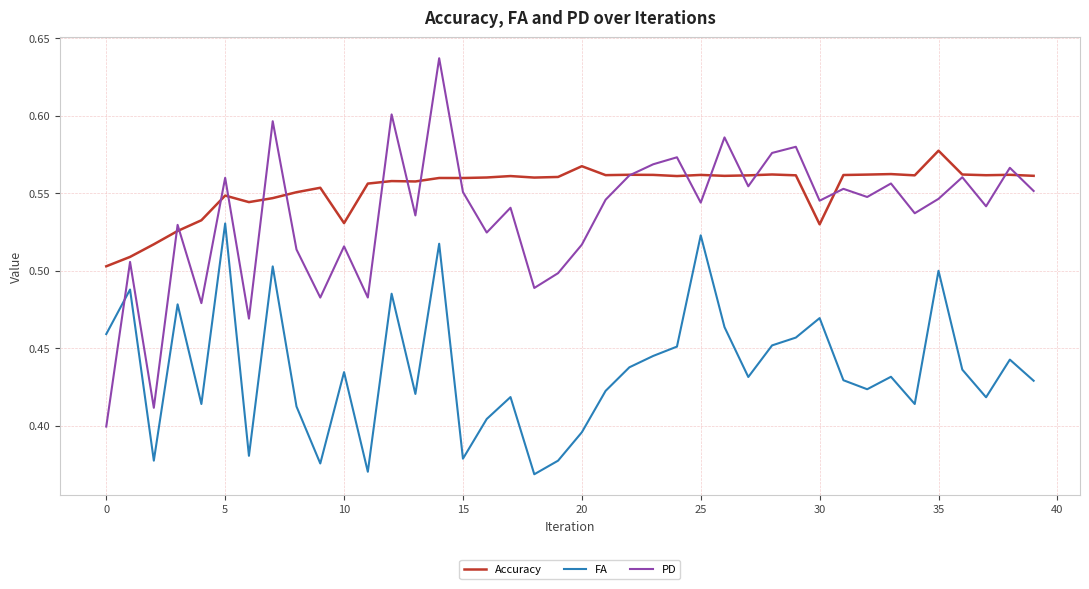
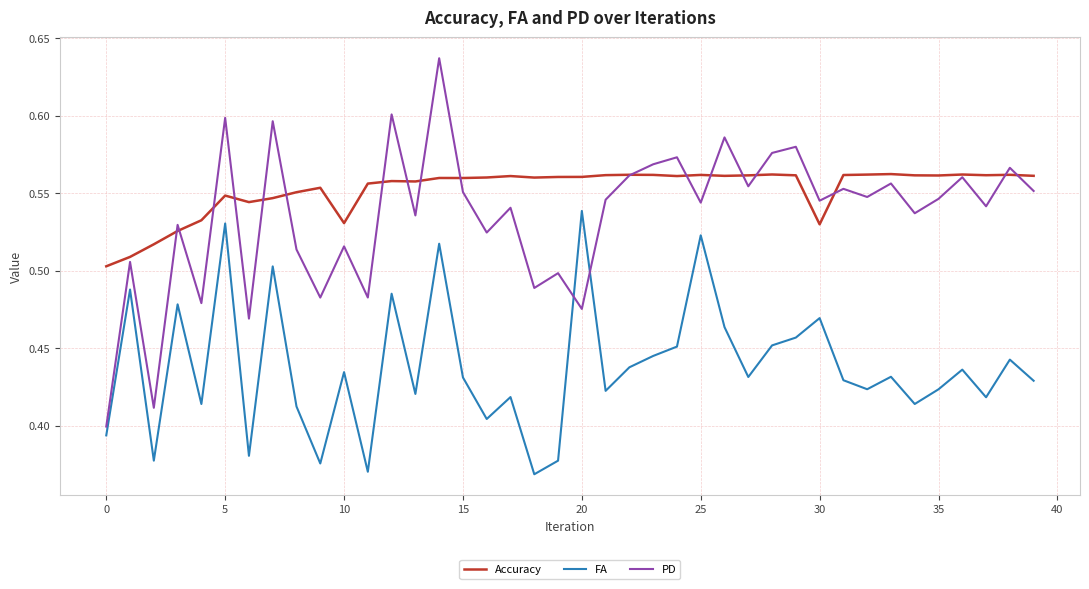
  {
    "Accuracy": {
      "0": 0.503,
      "5": 0.549,
      "10": 0.531,
      "15": 0.560,
-     "20": 0.568,
+     "20": 0.561,
      "25": 0.562,
      "30": 0.530,
-     "35": 0.578
+     "35": 0.562
    },
    "FA": {
-     "0": 0.459,
+     "0": 0.394,
      "5": 0.531,
      "10": 0.435,
-     "15": 0.379,
-     "20": 0.396,
+     "15": 0.431,
+     "20": 0.539,
      "25": 0.523,
      "30": 0.469,
-     "35": 0.500
+     "35": 0.423
    },
    "PD": {
      "0": 0.399,
-     "5": 0.560,
+     "5": 0.599,
      "10": 0.516,
      "15": 0.551,
-     "20": 0.517,
+     "20": 0.475,
      "25": 0.544,
      "30": 0.545,
      "35": 0.546
    }
  }
